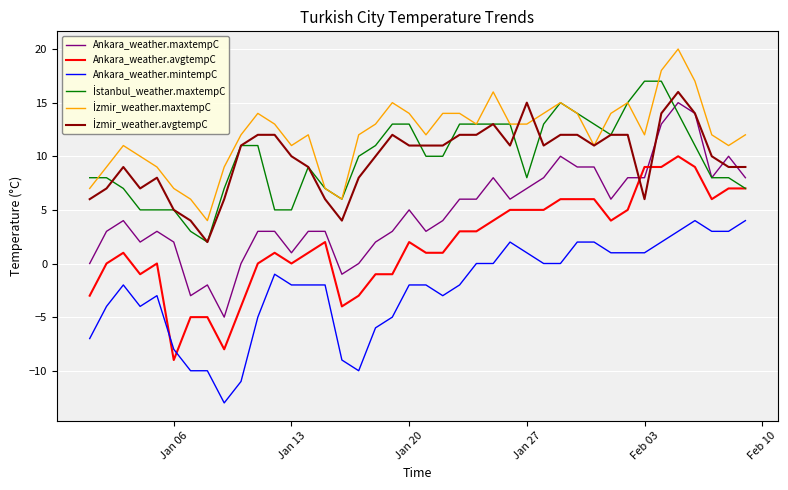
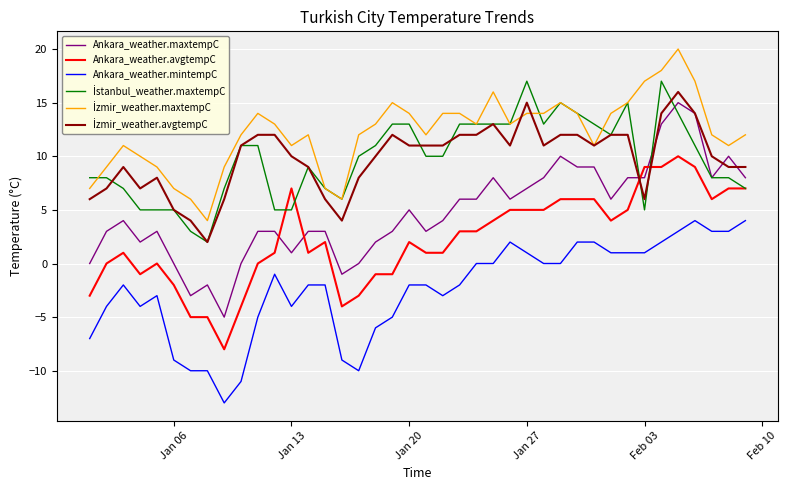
  {
    "Ankara_weather.maxtempC": {
-     "Jan 06": 2,
+     "Jan 06": 0,
      "Jan 13": 1,
      "Jan 20": 5,
      "Jan 27": 7,
      "Feb 03": 8
    },
    "Ankara_weather.avgtempC": {
-     "Jan 06": -9,
-     "Jan 13": 0,
+     "Jan 06": -2,
+     "Jan 13": 7,
      "Jan 20": 2,
      "Jan 27": 5,
      "Feb 03": 9
    },
    "Ankara_weather.mintempC": {
-     "Jan 06": -8,
-     "Jan 13": -2,
+     "Jan 06": -9,
+     "Jan 13": -4,
      "Jan 20": -2,
      "Jan 27": 1,
      "Feb 03": 1
    },
    "İstanbul_weather.maxtempC": {
      "Jan 13": 5,
      "Jan 20": 13,
-     "Jan 27": 8,
-     "Feb 03": 17
+     "Jan 27": 17,
+     "Feb 03": 5
    },
    "İzmir_weather.maxtempC": {
      "Jan 06": 7,
      "Jan 13": 11,
      "Jan 20": 14,
-     "Jan 27": 13,
-     "Feb 03": 12
+     "Jan 27": 14,
+     "Feb 03": 17
    },
    "İzmir_weather.avgtempC": {
      "Jan 13": 10,
      "Jan 20": 11,
      "Jan 27": 15,
      "Feb 03": 6
    }
  }
